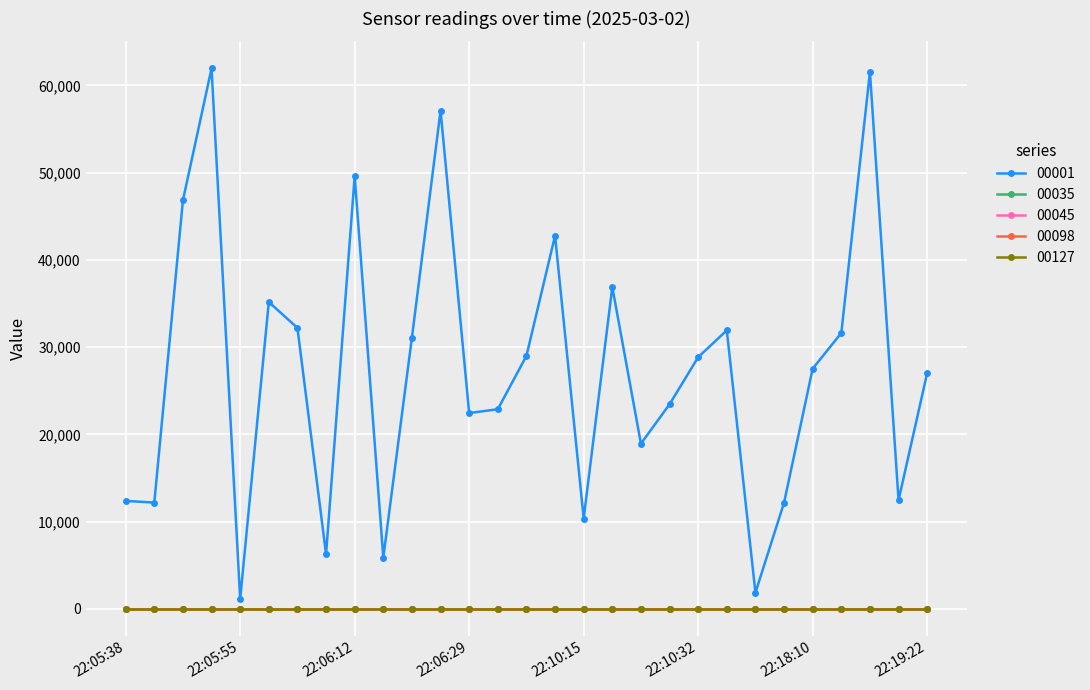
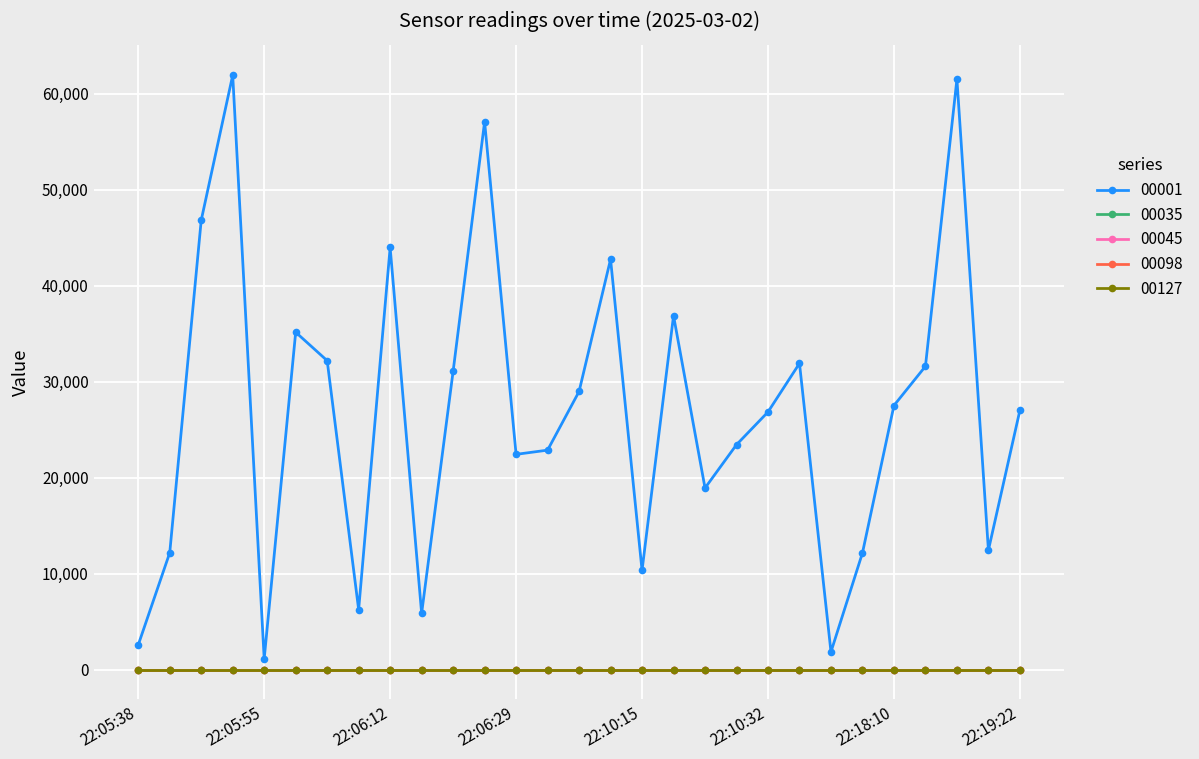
  {
    "00001": {
-     "22:05:38": "12,000",
+     "22:05:38": "3,000",
      "22:05:55": "1,000",
-     "22:06:12": "50,000",
+     "22:06:12": "44,000",
      "22:06:29": "22,000",
      "22:10:15": "10,000",
-     "22:10:32": "29,000",
+     "22:10:32": "27,000",
      "22:18:10": "28,000",
      "22:19:22": "27,000"
    },
    "00127": {
      "22:05:38": "0",
      "22:05:55": "0",
      "22:06:12": "0",
      "22:06:29": "0",
      "22:10:15": "0",
      "22:10:32": "0",
      "22:18:10": "0",
      "22:19:22": "0"
    }
  }
